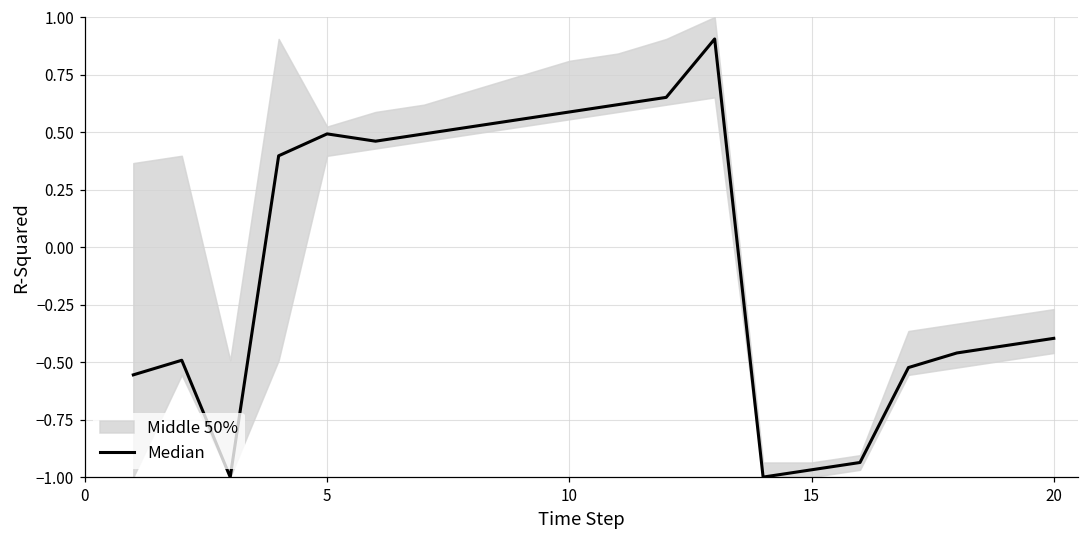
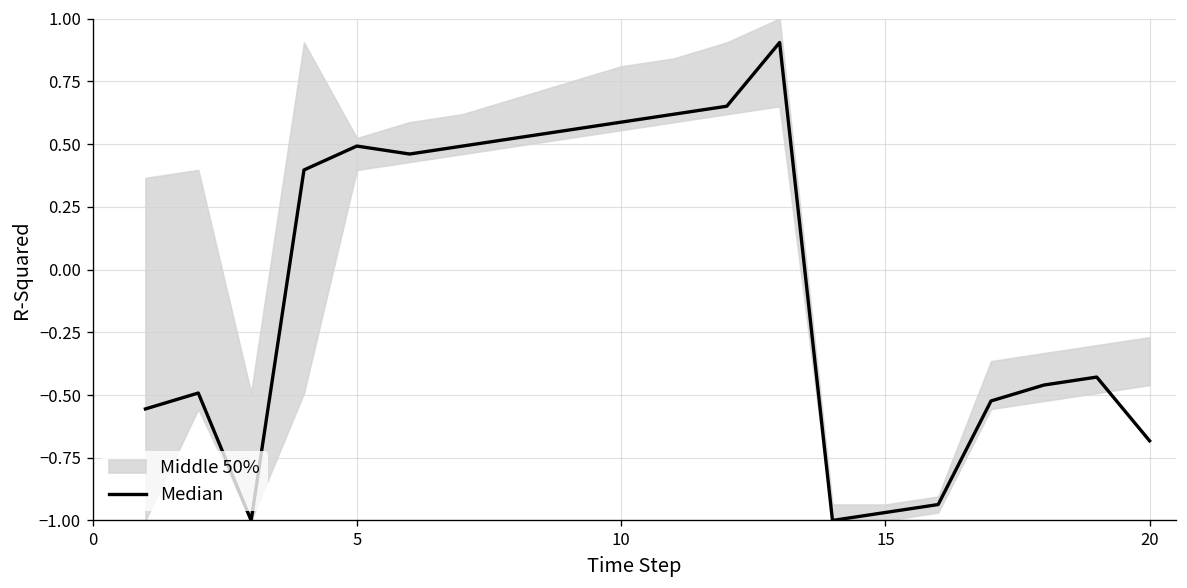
  {
    "Median": {
      "5": 0.49,
      "10": 0.59,
      "15": -0.97,
-     "20": -0.40
+     "20": -0.68
    }
  }
